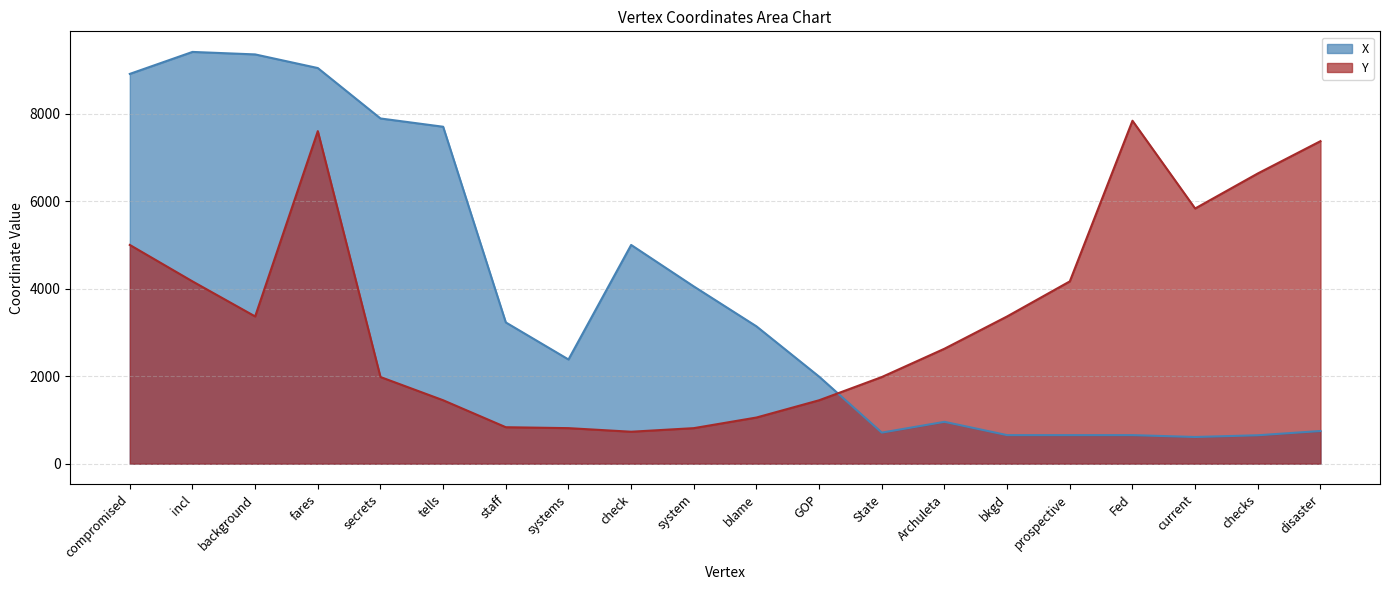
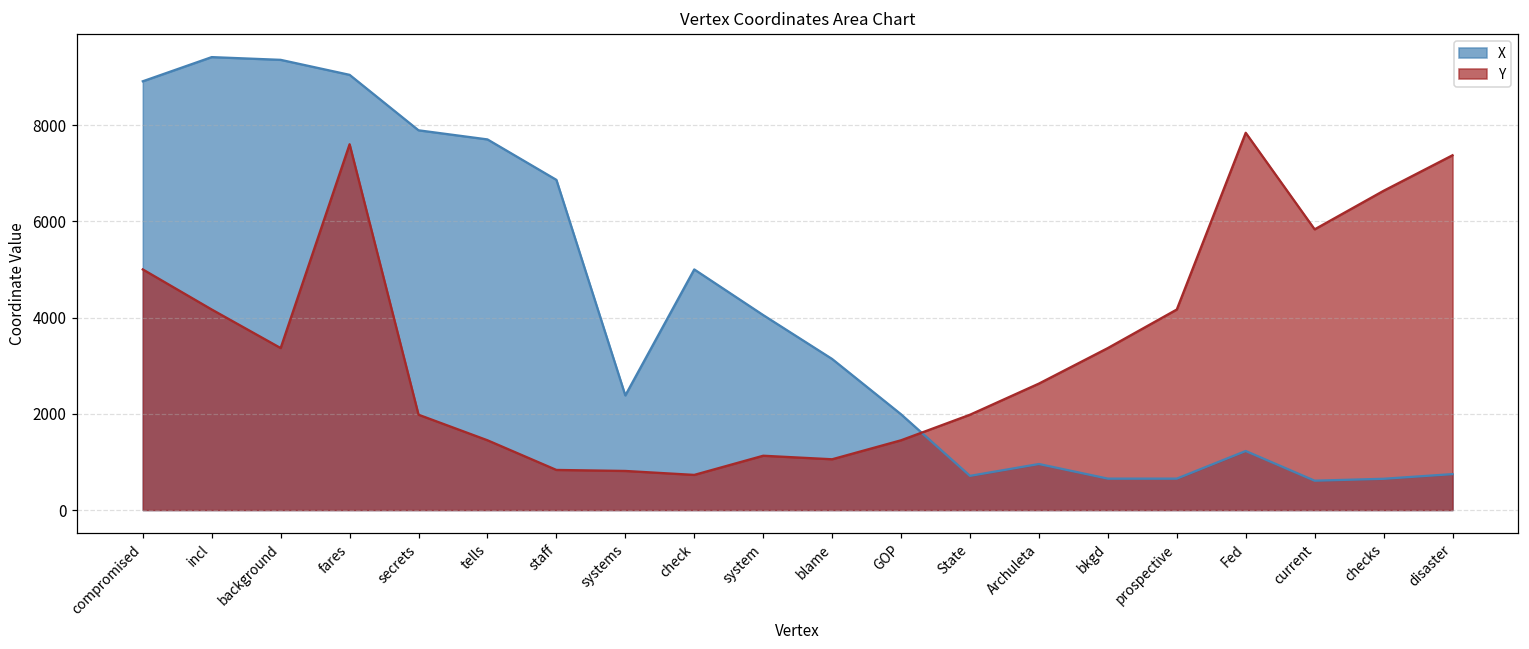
  {
    "X": {
      "compromised": 8900,
      "incl": 9400,
      "background": 9400,
      "fares": 9000,
      "secrets": 7900,
      "tells": 7700,
-     "staff": 3200,
+     "staff": 6900,
      "systems": 2400,
      "check": 5000,
      "system": 4100,
      "blame": 3100,
      "GOP": 2000,
      "State": 700,
      "Archuleta": 1000,
      "bkgd": 700,
      "prospective": 700,
-     "Fed": 700,
+     "Fed": 1200,
      "current": 600,
      "checks": 600,
      "disaster": 700
    },
    "Y": {
      "compromised": 5000,
      "incl": 4200,
      "background": 3400,
      "fares": 7600,
      "secrets": 2000,
      "tells": 1400,
      "staff": 800,
      "systems": 800,
      "check": 700,
-     "system": 800,
+     "system": 1100,
      "blame": 1100,
      "GOP": 1400,
      "State": 2000,
      "Archuleta": 2600,
      "bkgd": 3400,
      "prospective": 4200,
      "Fed": 7800,
      "current": 5800,
      "checks": 6600,
      "disaster": 7400
    }
  }
